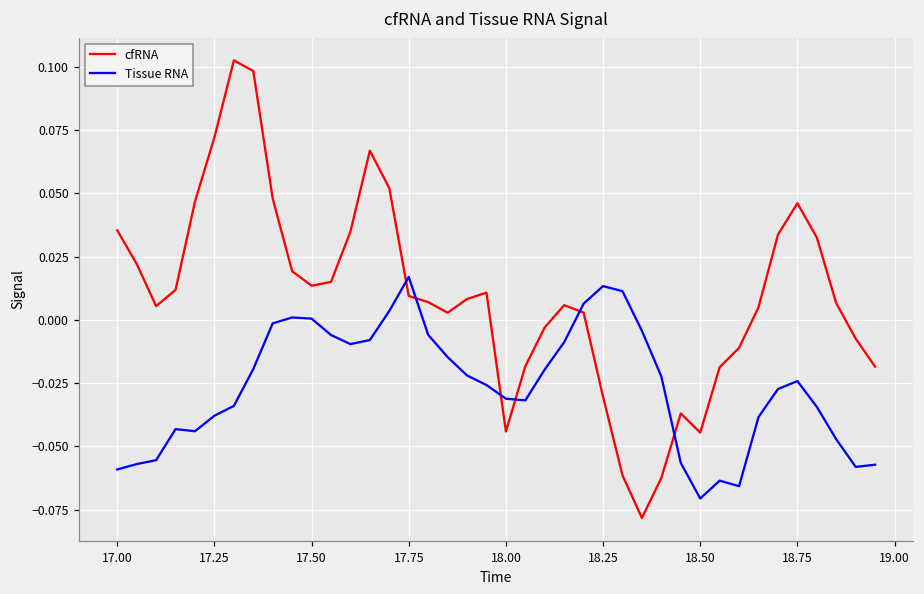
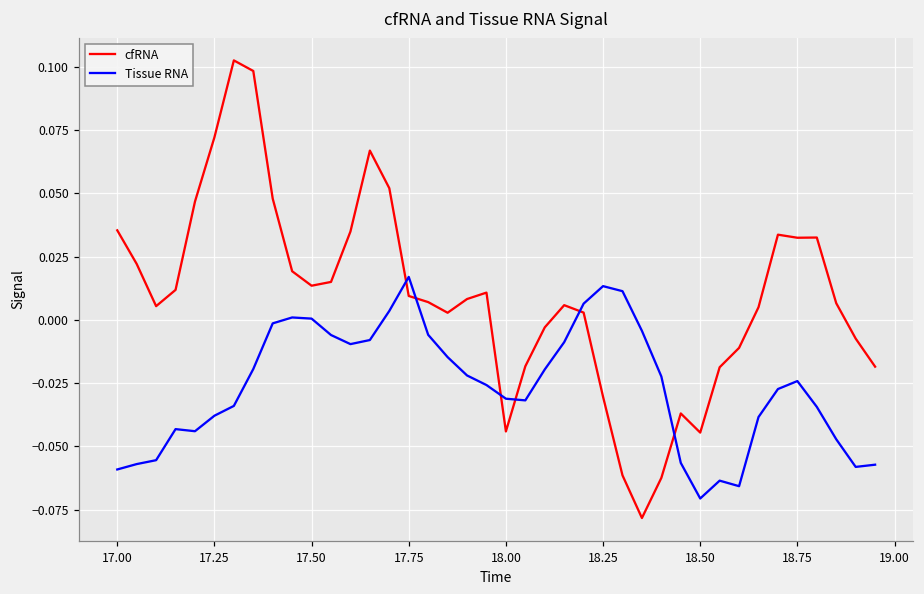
  {
    "cfRNA": {
      "17.00": 0.035,
      "17.25": 0.072,
      "17.50": 0.013,
      "17.75": 0.009,
      "18.00": -0.044,
      "18.25": -0.030,
      "18.50": -0.045,
-     "18.75": 0.046
+     "18.75": 0.032
    },
    "Tissue RNA": {
      "17.00": -0.059,
      "17.25": -0.038,
      "17.50": 0.000,
      "17.75": 0.017,
      "18.00": -0.031,
      "18.25": 0.013,
      "18.50": -0.071,
      "18.75": -0.024
    }
  }
